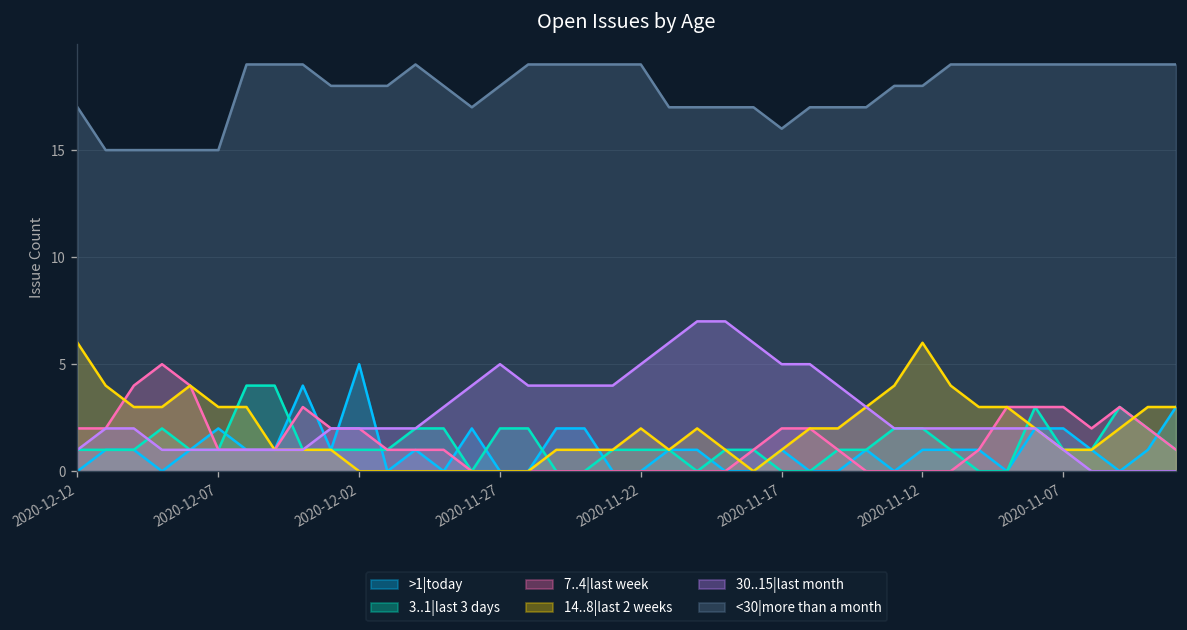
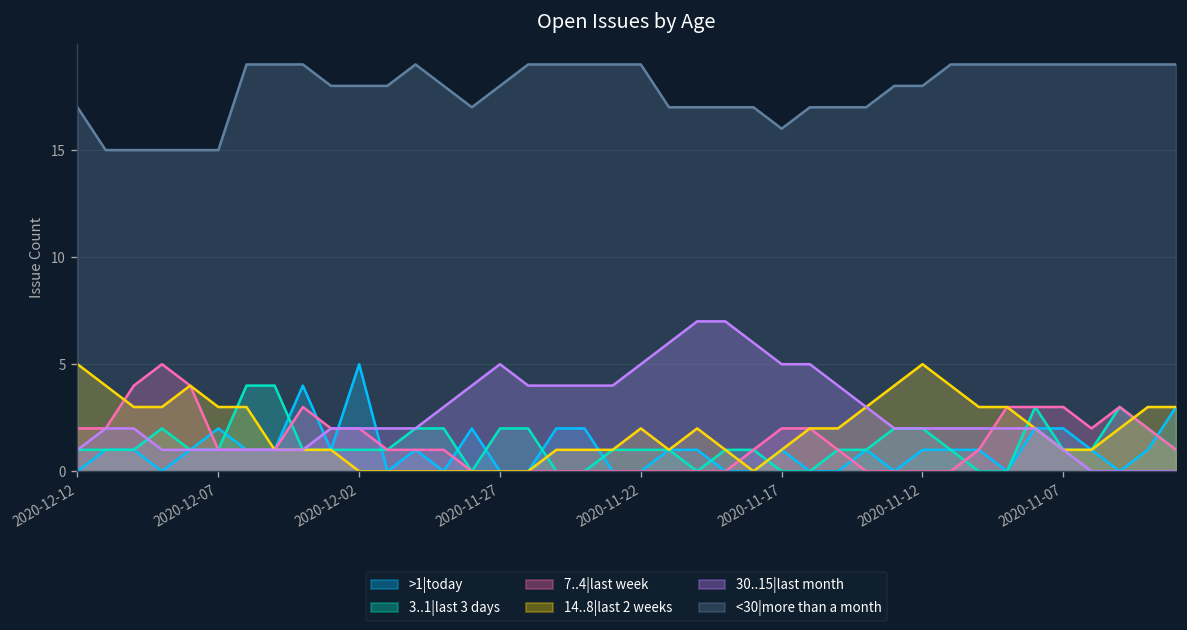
  {
    "14..8|last 2 weeks": {
-     "2020-12-12": 6,
+     "2020-12-12": 5,
      "2020-12-07": 3,
      "2020-12-02": 0,
      "2020-11-22": 2,
-     "2020-11-12": 6
+     "2020-11-12": 5
    },
    "<30|more than a month": {
      "2020-12-12": 17,
      "2020-12-07": 15,
      "2020-12-02": 18,
      "2020-11-27": 18,
      "2020-11-22": 19,
      "2020-11-17": 16,
      "2020-11-12": 18,
      "2020-11-07": 19
    }
  }
